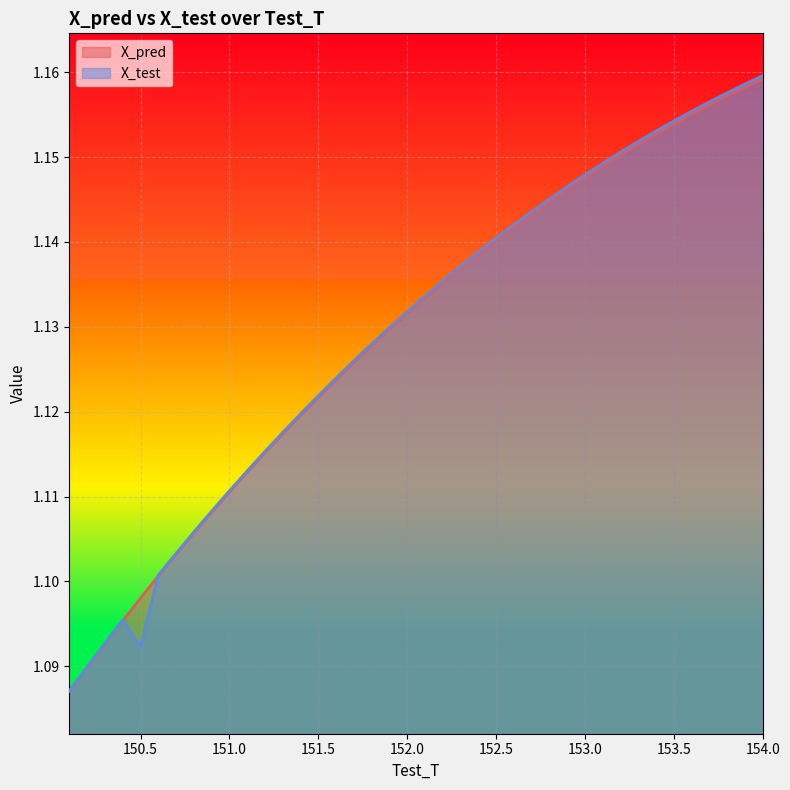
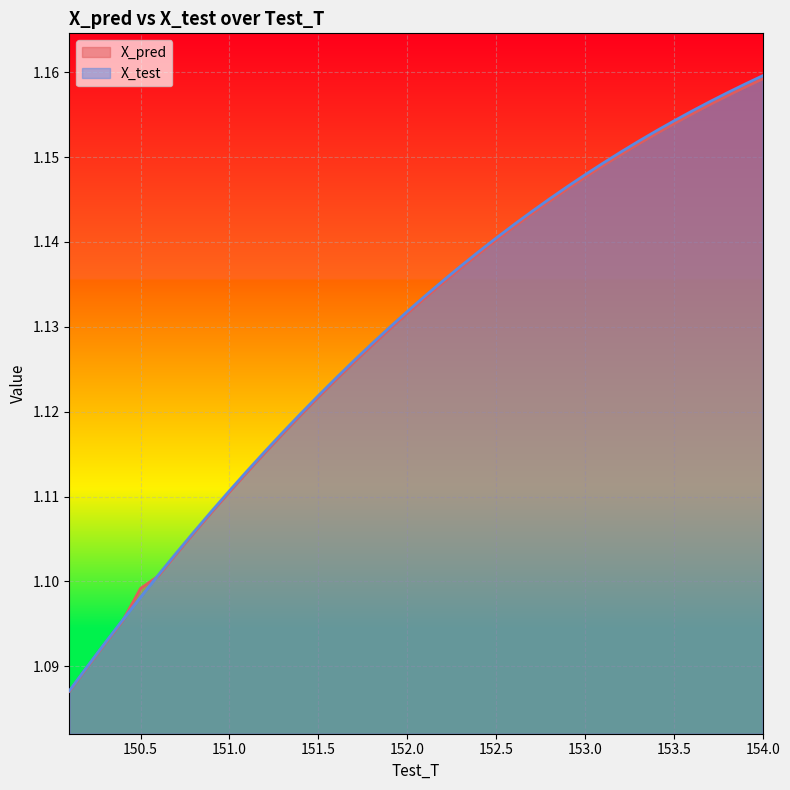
  {
    "X_pred": {
-     "150.5": 1.098,
+     "150.5": 1.099,
      "153.5": 1.154,
      "154.0": 1.159
    },
    "X_test": {
-     "150.5": 1.092,
+     "150.5": 1.098,
      "153.5": 1.154,
      "154.0": 1.160
    }
  }
